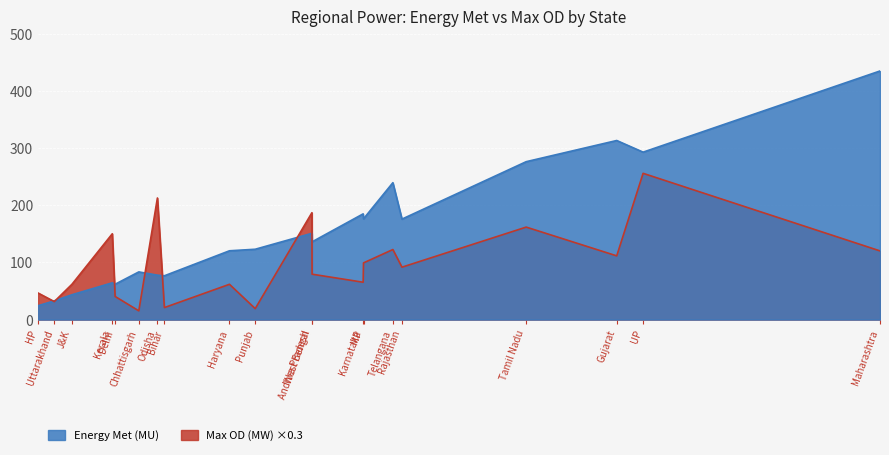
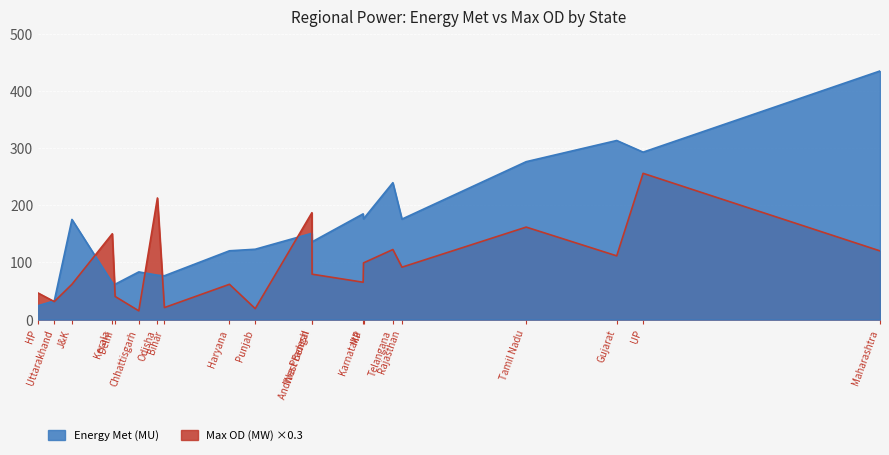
  {
    "Energy Met (MU)": {
      "HP": 20,
-     "J&K": 40,
+     "J&K": 180,
      "Kerala": 60,
      "Delhi": 60,
      "Chhattisgarh": 80,
      "Odisha": 80,
      "Bihar": 80,
      "Haryana": 120,
      "Punjab": 120,
      "Andhra Pradesh": 150,
      "West Bengal": 140,
      "Karnataka": 190,
      "MP": 180,
      "Telangana": 240,
      "Rajasthan": 180,
      "Tamil Nadu": 280,
      "Gujarat": 310,
      "UP": 290,
      "Maharashtra": 440
    },
    "Max OD (MW) ×0.3": {
      "HP": 50,
      "J&K": 60,
      "Kerala": 150,
      "Delhi": 40,
      "Chhattisgarh": 20,
      "Odisha": 210,
      "Bihar": 20,
      "Haryana": 60,
      "Punjab": 20,
      "Andhra Pradesh": 190,
      "West Bengal": 80,
      "Karnataka": 70,
      "MP": 100,
      "Telangana": 120,
      "Rajasthan": 90,
      "Tamil Nadu": 160,
      "Gujarat": 110,
      "UP": 260,
      "Maharashtra": 120
    }
  }
